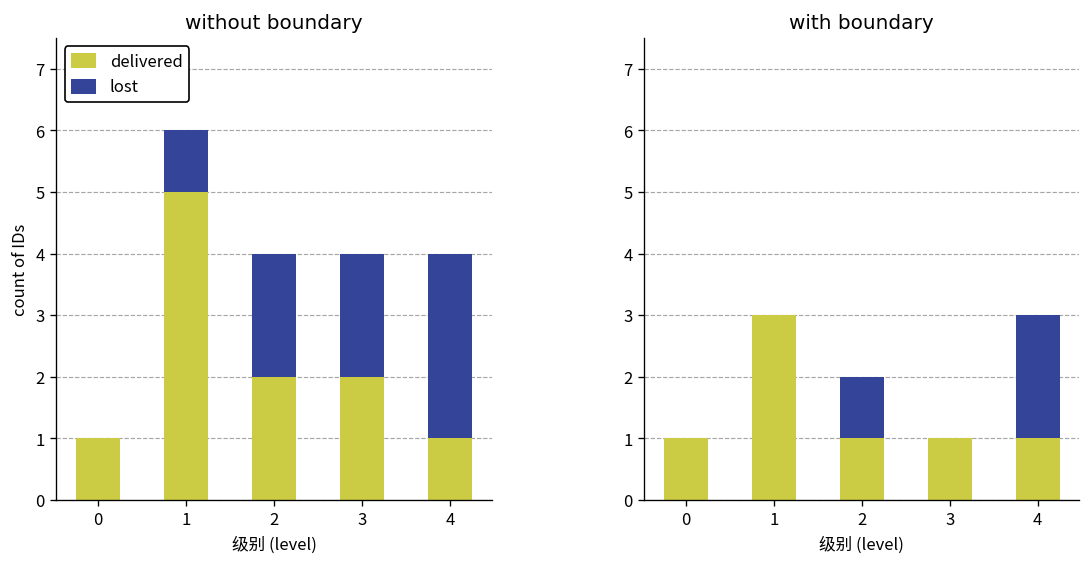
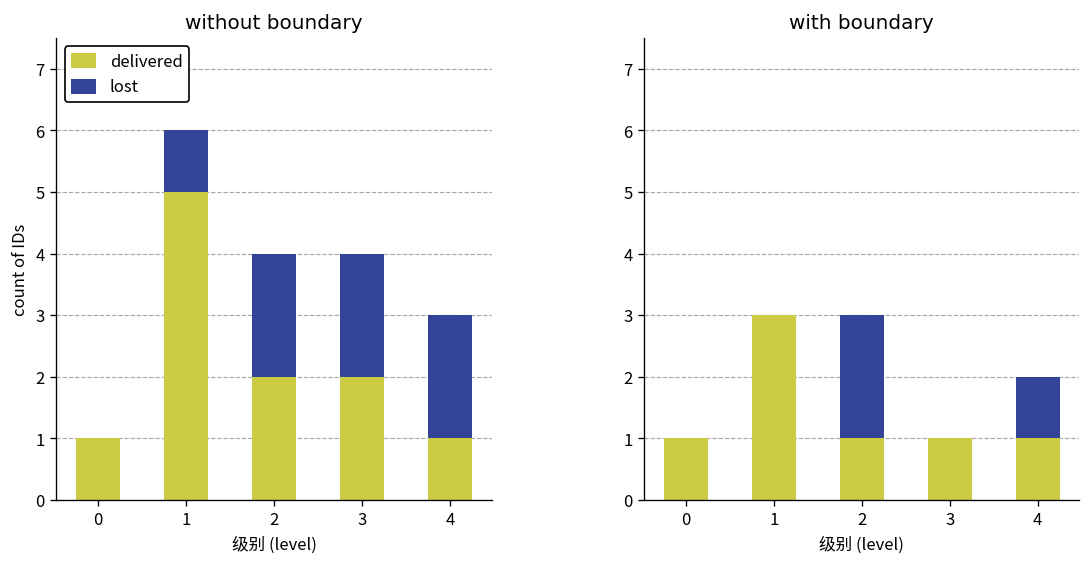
  {
    "without boundary": {
      "delivered": {
        "0": 1,
        "1": 5,
        "2": 2,
        "3": 2,
        "4": 1
      },
      "lost": {
        "0": 0,
        "1": 1,
        "2": 2,
        "3": 2,
-       "4": 3
+       "4": 2
      }
    },
    "with boundary": {
      "delivered": {
        "0": 1,
        "1": 3,
        "2": 1,
        "3": 1,
        "4": 1
      },
      "lost": {
-       "2": 1,
-       "4": 2
+       "2": 2,
+       "4": 1
      }
    }
  }
